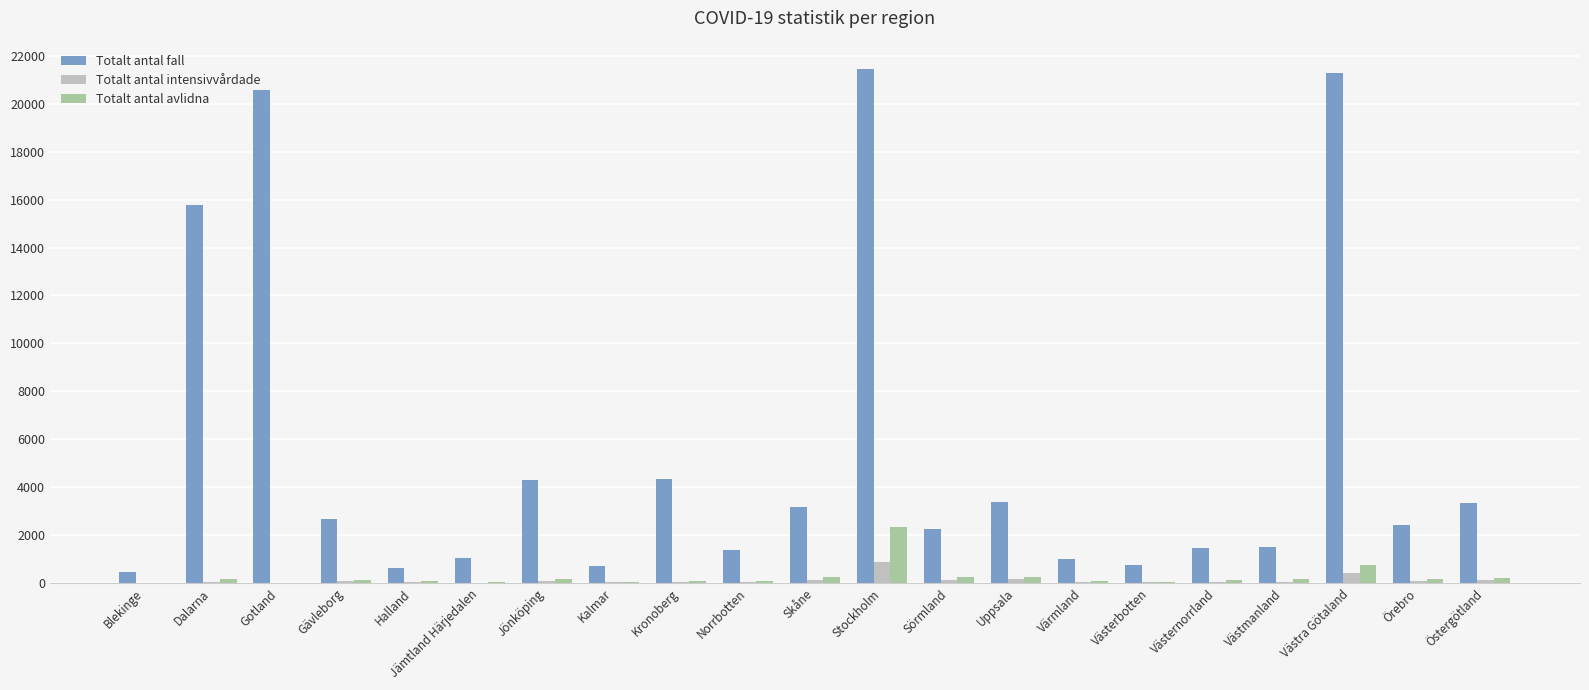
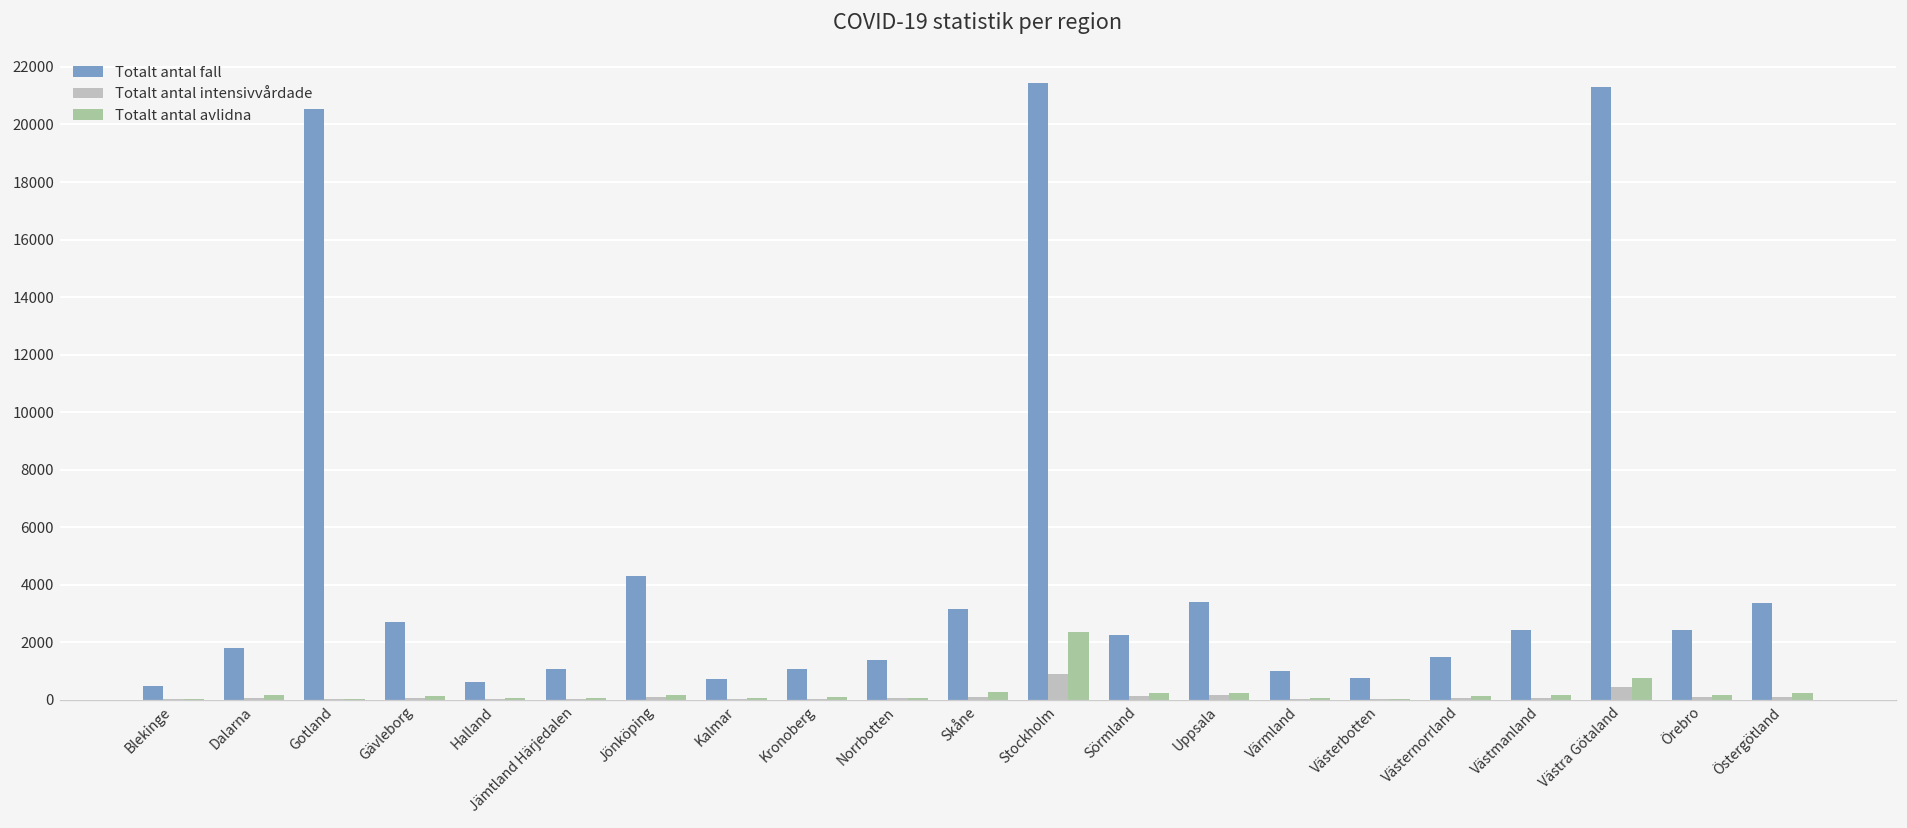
  {
    "Totalt antal fall": {
      "Blekinge": 500,
-     "Dalarna": 15800,
+     "Dalarna": 1800,
      "Gotland": 20600,
      "Gävleborg": 2700,
      "Halland": 600,
      "Jämtland Härjedalen": 1100,
      "Jönköping": 4300,
      "Kalmar": 700,
-     "Kronoberg": 4400,
+     "Kronoberg": 1100,
      "Norrbotten": 1400,
      "Skåne": 3200,
      "Stockholm": 21400,
      "Sörmland": 2200,
      "Uppsala": 3400,
      "Värmland": 1000,
      "Västerbotten": 700,
      "Västernorrland": 1500,
-     "Västmanland": 1500,
+     "Västmanland": 2400,
      "Västra Götaland": 21300,
      "Örebro": 2400,
      "Östergötland": 3400
    }
  }
